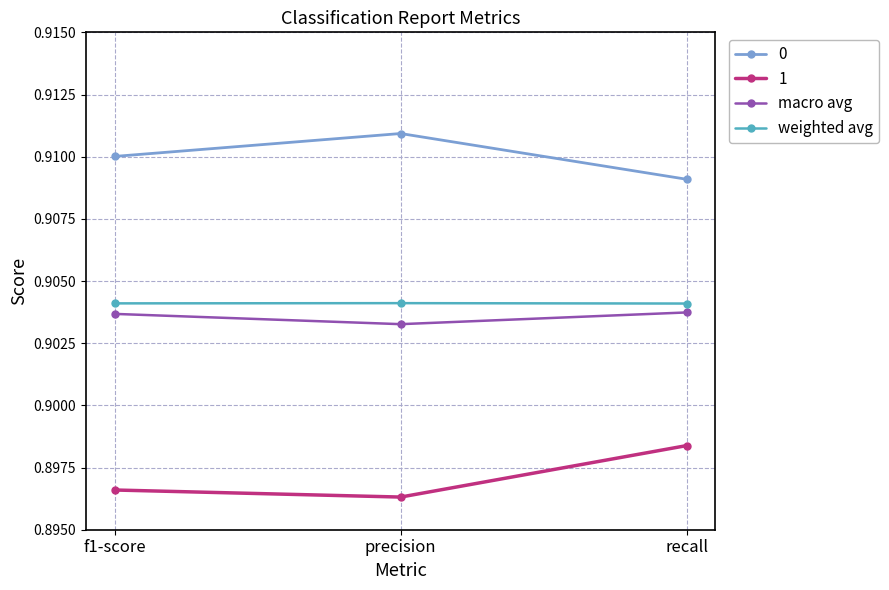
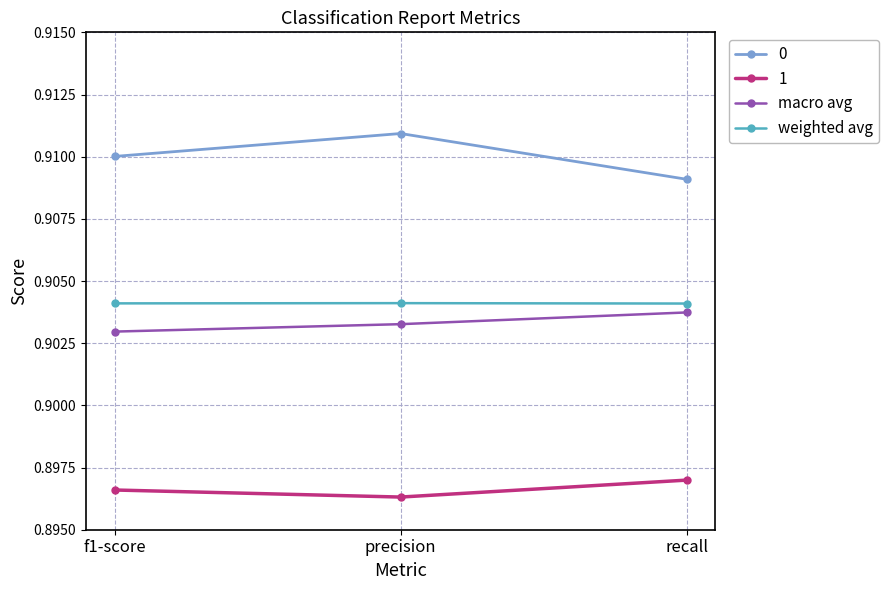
  {
    "1": {
      "f1-score": 0.8966,
      "precision": 0.8963,
-     "recall": 0.8984
+     "recall": 0.8970
    },
    "macro avg": {
-     "f1-score": 0.9037,
+     "f1-score": 0.9030,
      "precision": 0.9033,
      "recall": 0.9037
    }
  }
